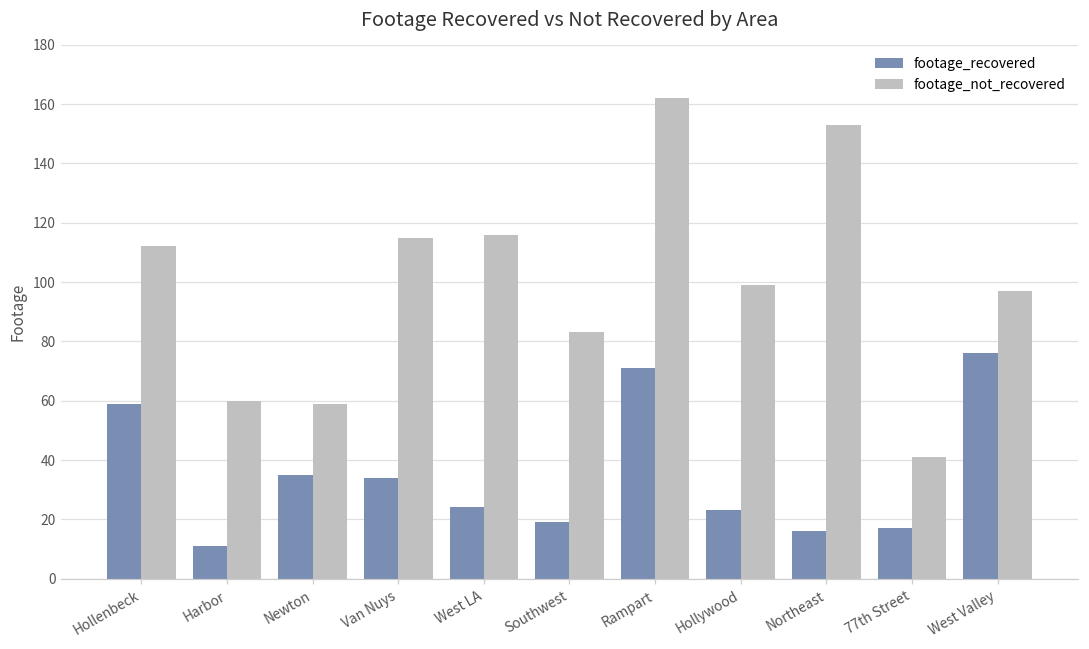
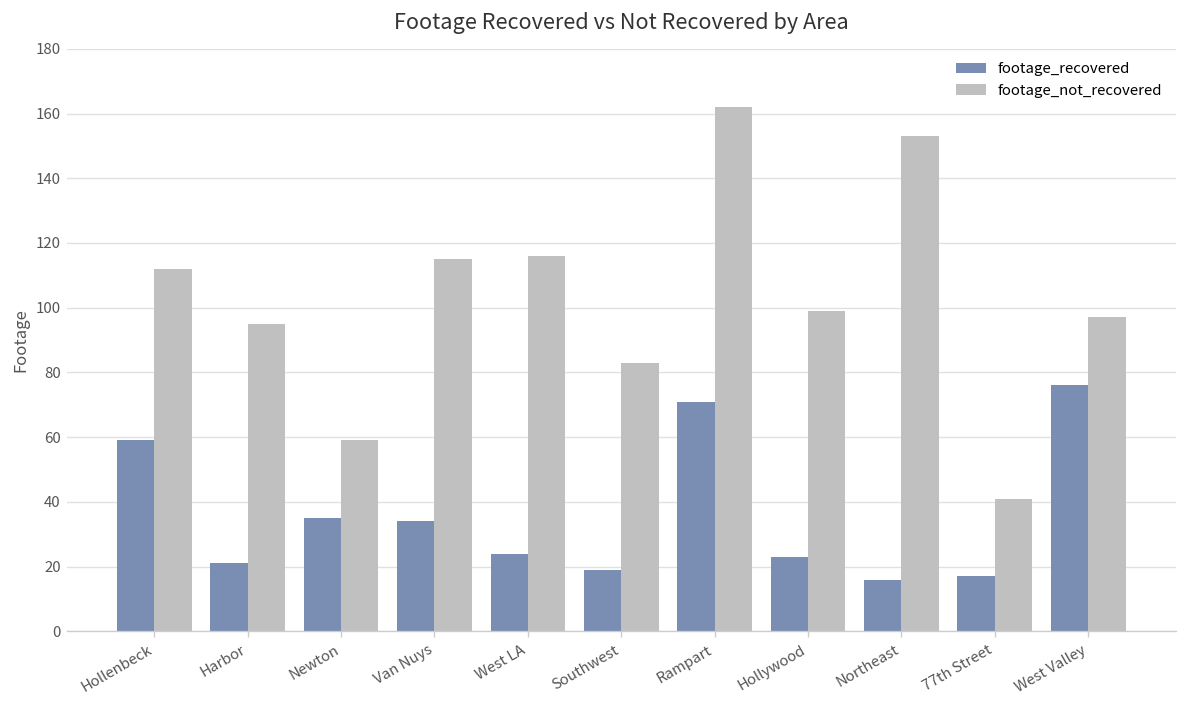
  {
    "footage_recovered": {
      "Hollenbeck": 59,
-     "Harbor": 11,
+     "Harbor": 21,
      "Newton": 35,
      "Van Nuys": 34,
      "West LA": 24,
      "Southwest": 19,
      "Rampart": 71,
      "Hollywood": 23,
      "Northeast": 16,
      "77th Street": 17,
      "West Valley": 76
    },
    "footage_not_recovered": {
      "Hollenbeck": 112,
-     "Harbor": 60,
+     "Harbor": 95,
      "Newton": 59,
      "Van Nuys": 115,
      "West LA": 116,
      "Southwest": 83,
      "Rampart": 162,
      "Hollywood": 99,
      "Northeast": 153,
      "77th Street": 41,
      "West Valley": 97
    }
  }
